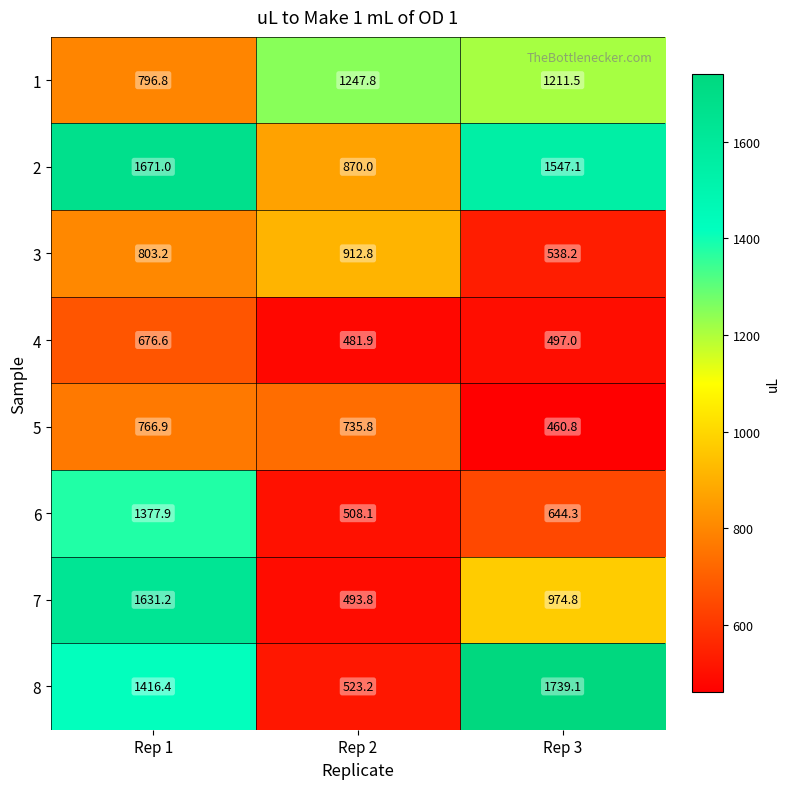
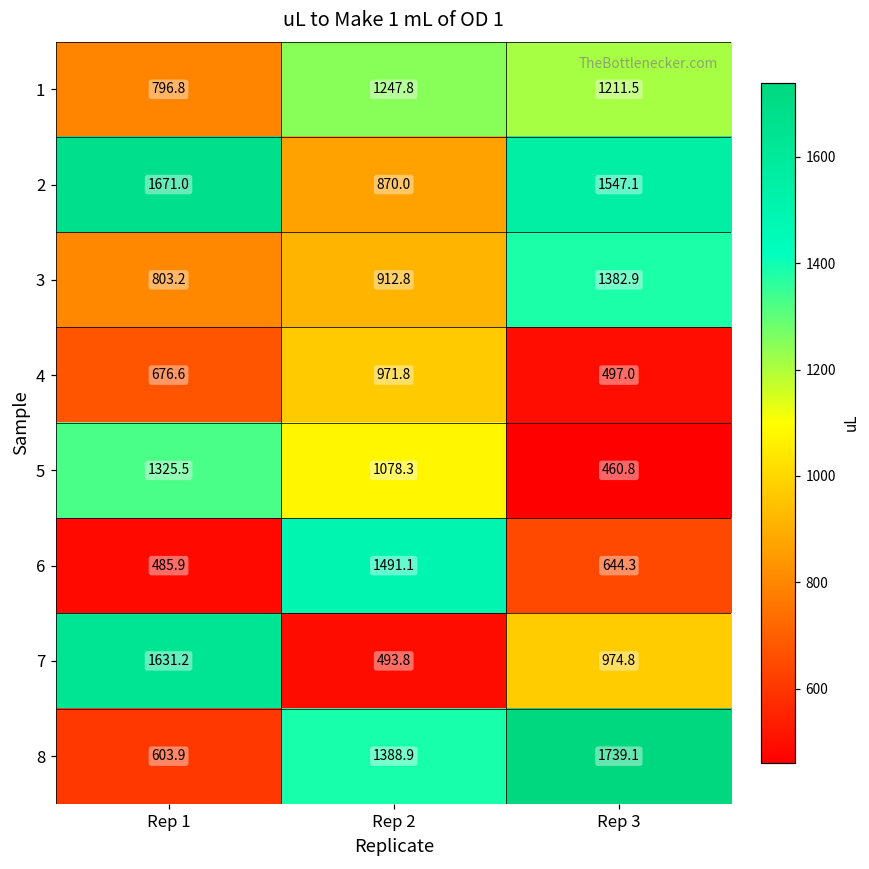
  {
    "3": {
-     "Rep 3": 538.2
+     "Rep 3": 1382.9
    },
    "4": {
-     "Rep 2": 481.9
+     "Rep 2": 971.8
    },
    "5": {
-     "Rep 1": 766.9,
-     "Rep 2": 735.8
+     "Rep 1": 1325.5,
+     "Rep 2": 1078.3
    },
    "6": {
-     "Rep 1": 1377.9,
-     "Rep 2": 508.1
+     "Rep 1": 485.9,
+     "Rep 2": 1491.1
    },
    "8": {
-     "Rep 1": 1416.4,
-     "Rep 2": 523.2
+     "Rep 1": 603.9,
+     "Rep 2": 1388.9
    }
  }
